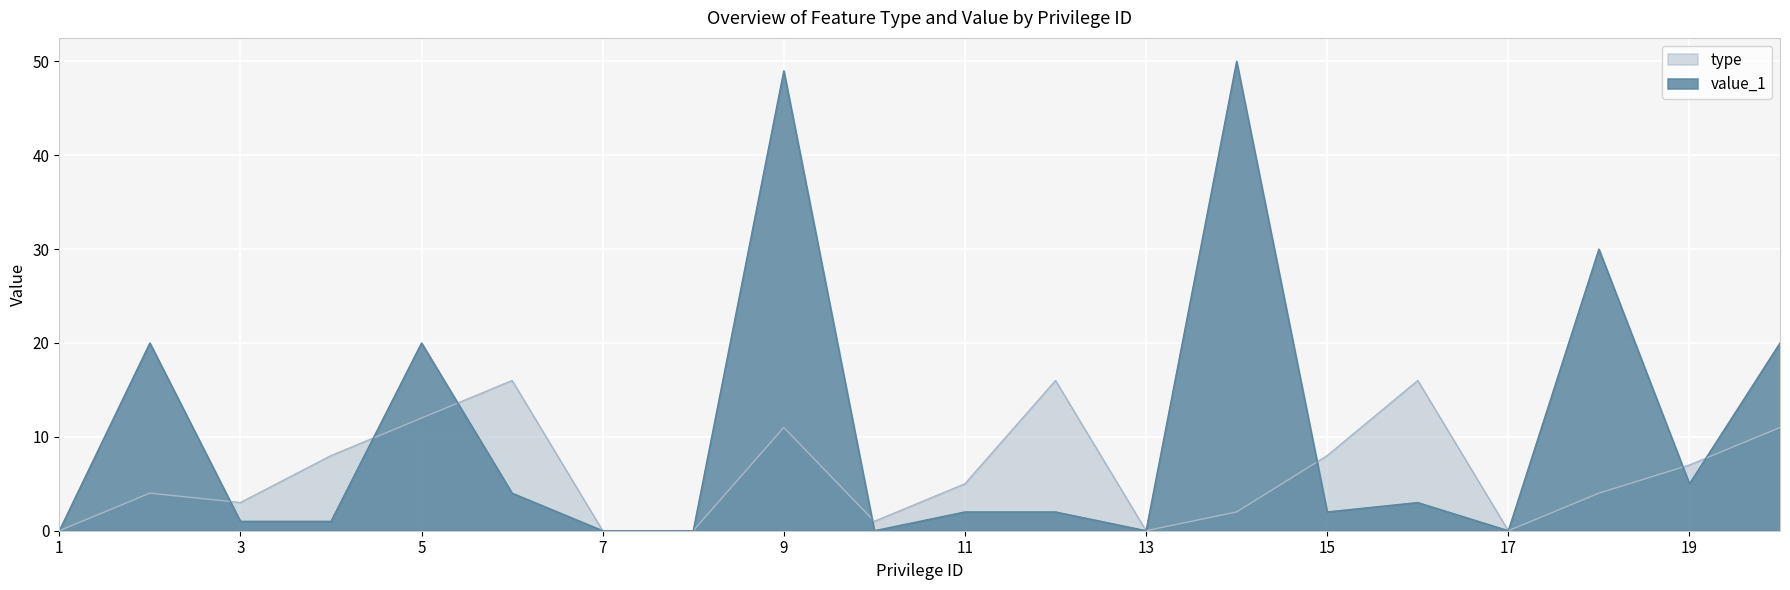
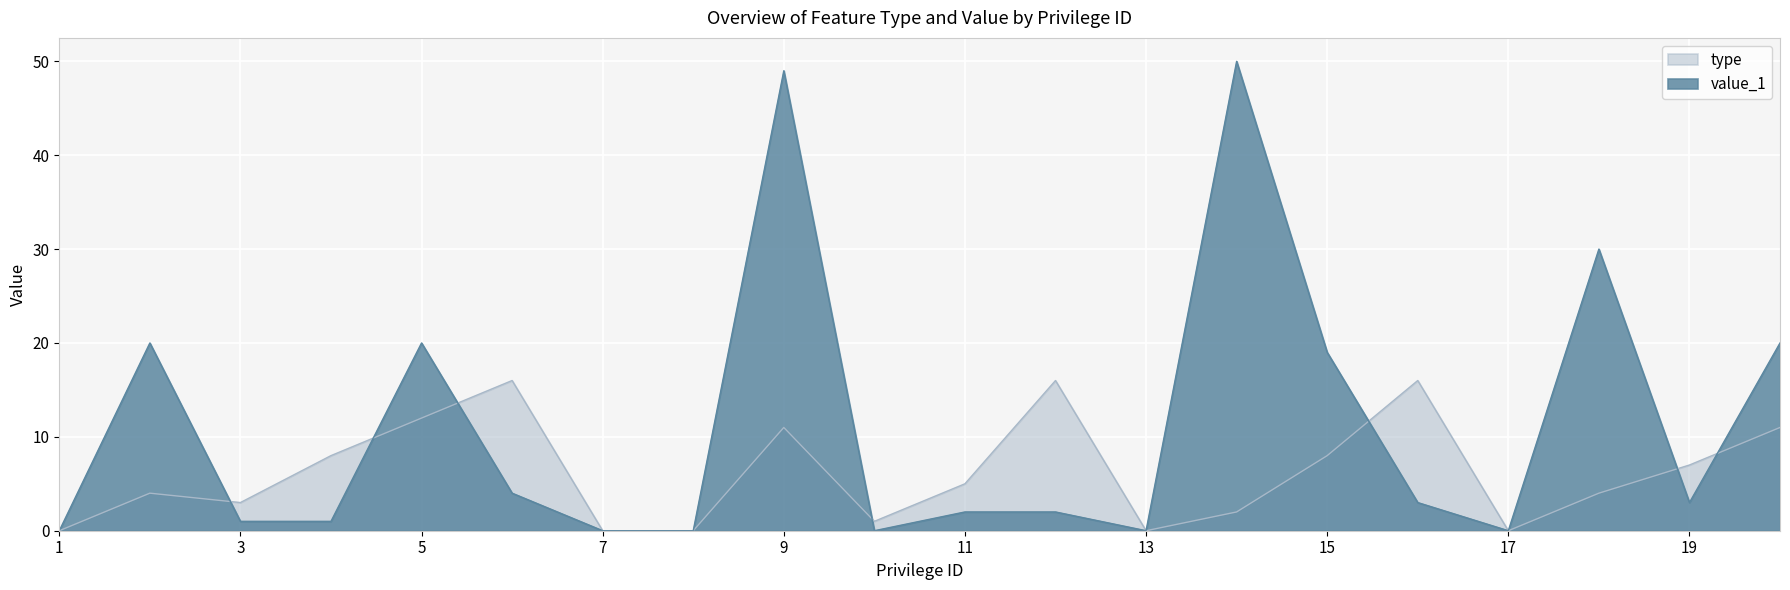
  {
    "type": {
      "3": 3,
      "5": 12,
      "9": 11,
      "11": 5,
      "15": 8,
      "19": 7
    },
    "value_1": {
      "3": 1,
      "5": 20,
      "9": 49,
      "11": 2,
-     "15": 2,
-     "19": 5
+     "15": 19,
+     "19": 3
    }
  }
